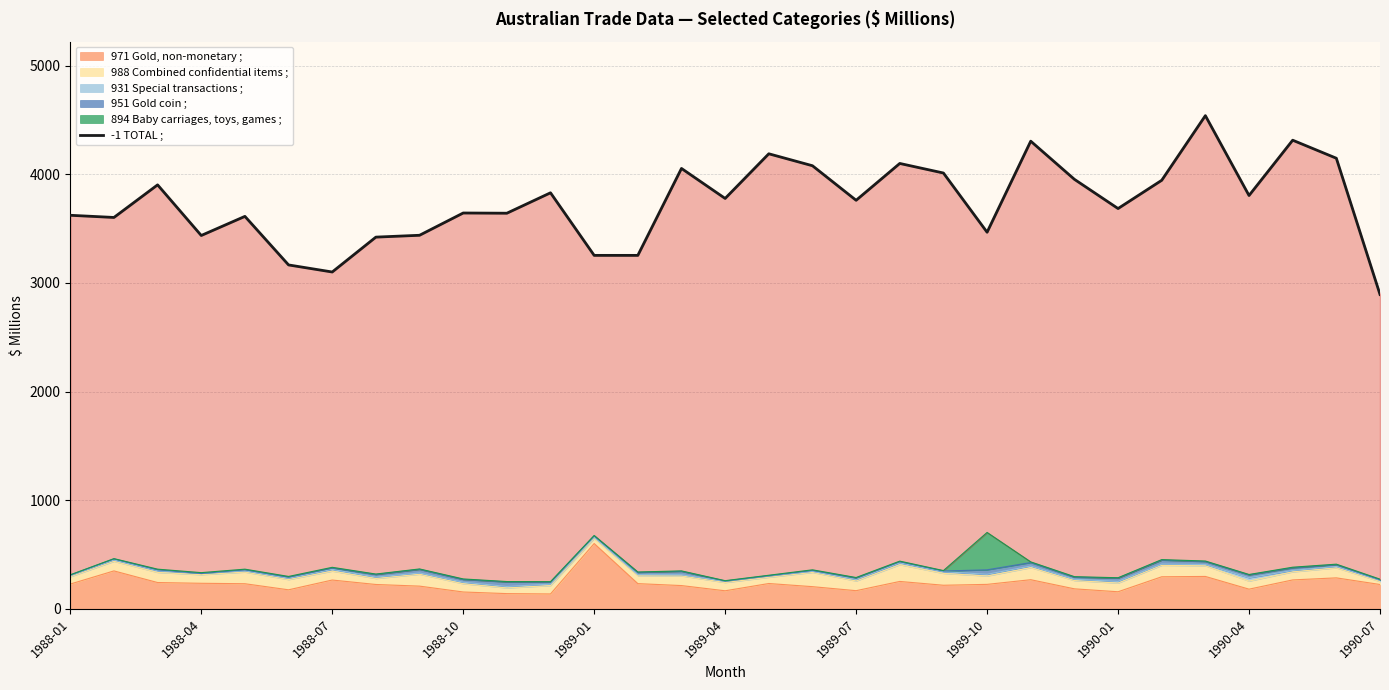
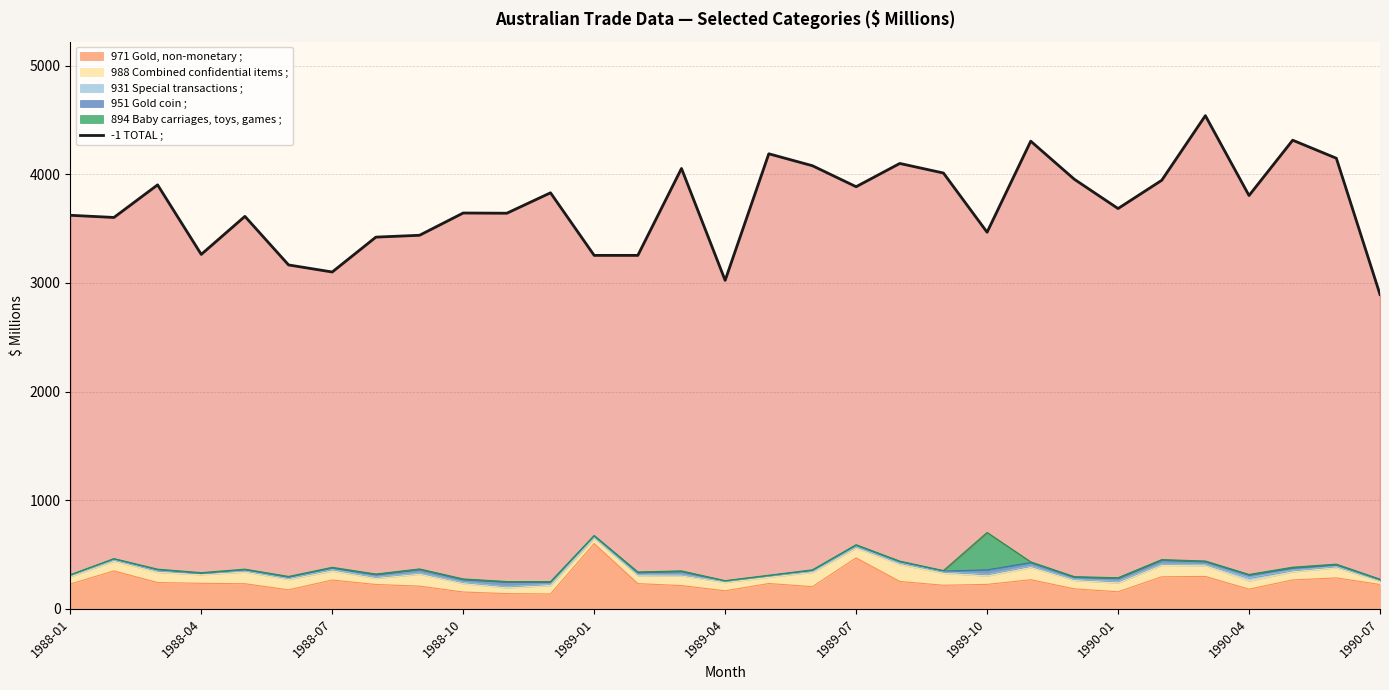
  {
    "971 Gold, non-monetary ;": {
      "1988-01": 230,
      "1988-04": 240,
      "1988-07": 270,
      "1988-10": 160,
      "1989-01": 600,
      "1989-04": 170,
-     "1989-07": 170,
+     "1989-07": 470,
      "1989-10": 230,
      "1990-01": 160,
      "1990-04": 180,
      "1990-07": 220
    },
    "-1 TOTAL ;": {
      "1988-01": 3620,
-     "1988-04": 3440,
+     "1988-04": 3260,
      "1988-07": 3100,
      "1988-10": 3640,
      "1989-01": 3250,
-     "1989-04": 3780,
-     "1989-07": 3760,
+     "1989-04": 3020,
+     "1989-07": 3890,
      "1989-10": 3470,
      "1990-01": 3680,
      "1990-04": 3800,
      "1990-07": 2890
    }
  }
